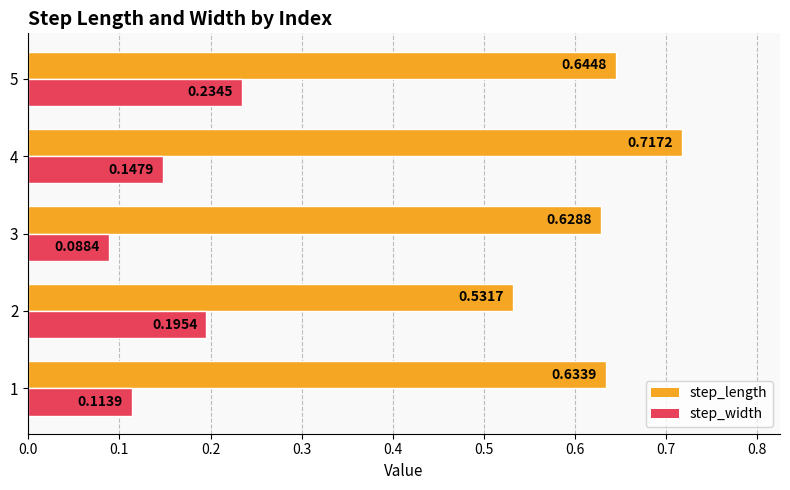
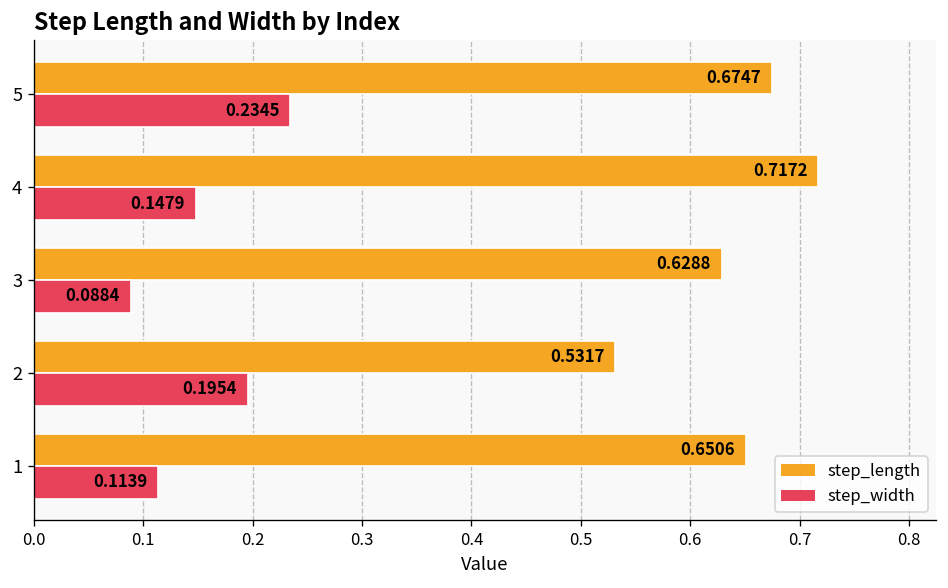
  {
    "step_length": {
-     "5": 0.6448,
+     "5": 0.6747,
      "4": 0.7172,
      "3": 0.6288,
      "2": 0.5317,
-     "1": 0.6339
+     "1": 0.6506
    },
    "step_width": {
      "5": 0.2345,
      "4": 0.1479,
      "3": 0.0884,
      "2": 0.1954,
      "1": 0.1139
    }
  }
